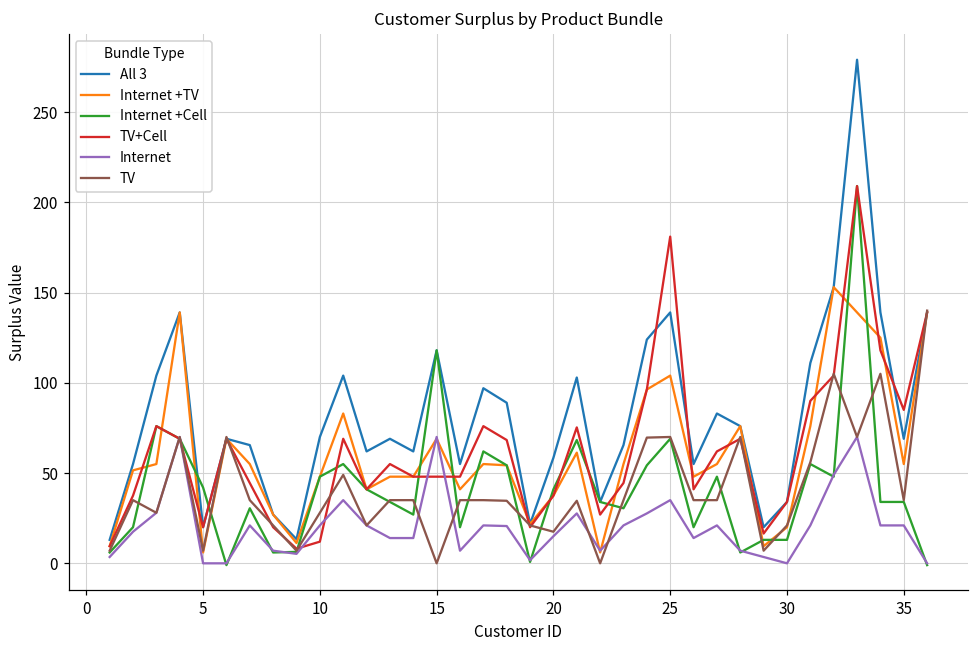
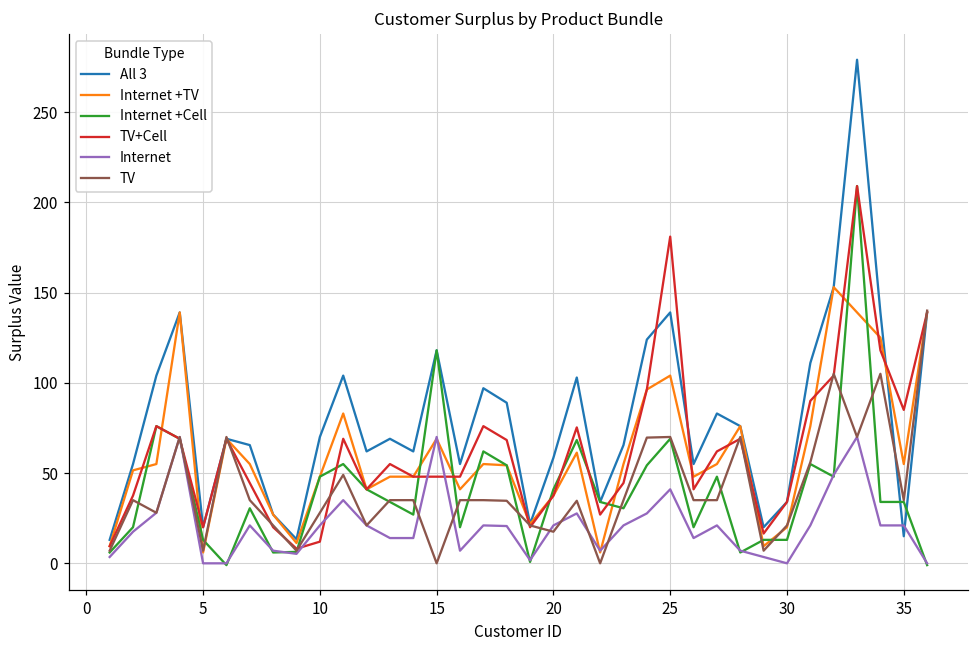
  {
    "All 3": {
      "10": 70,
      "20": 59,
      "25": 139,
-     "35": 69
+     "35": 15
    },
    "Internet +TV": {
      "25": 104,
      "35": 55
    },
    "Internet +Cell": {
-     "5": 42,
+     "5": 13,
      "20": 41,
      "30": 13
    },
    "TV+Cell": {
      "10": 12,
      "15": 48,
      "25": 181,
      "35": 85
    },
    "Internet": {
      "5": 0,
      "10": 21,
-     "20": 15,
-     "25": 35,
+     "20": 21,
+     "25": 41,
      "30": 0,
      "35": 21
    },
    "TV": {
      "10": 28,
      "15": 0,
      "20": 18
    }
  }
